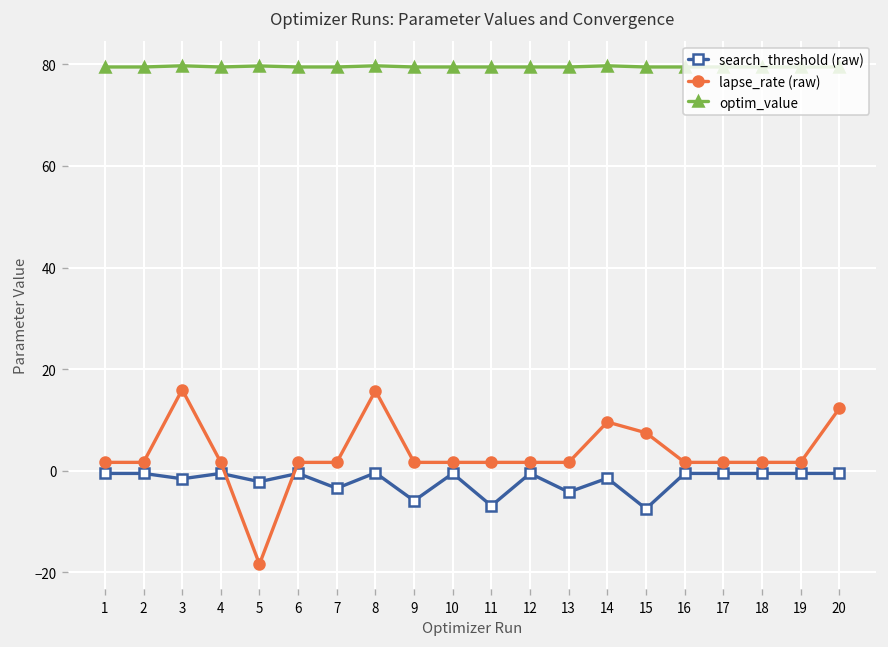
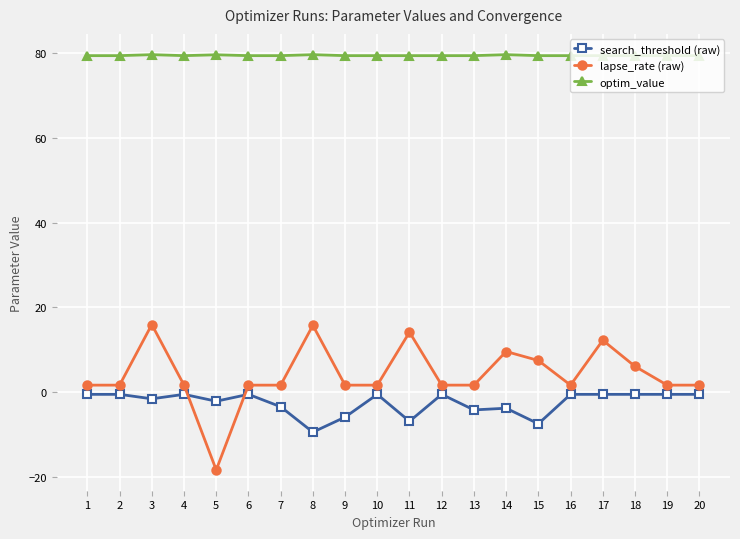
  {
    "search_threshold (raw)": {
      "1": -1,
      "2": -1,
      "3": -2,
      "4": -1,
      "5": -2,
      "6": -1,
      "7": -3,
-     "8": 0,
+     "8": -9,
      "9": -6,
      "10": -1,
      "11": -7,
      "12": -1,
      "13": -4,
-     "14": -1,
+     "14": -4,
      "15": -7,
      "16": -1,
      "17": -1,
      "18": -1,
      "19": -1,
      "20": -1
    },
    "lapse_rate (raw)": {
      "1": 2,
      "2": 2,
      "3": 16,
      "4": 2,
      "5": -18,
      "6": 2,
      "7": 2,
      "8": 16,
      "9": 2,
      "10": 2,
-     "11": 2,
+     "11": 14,
      "12": 2,
      "13": 2,
      "14": 10,
      "15": 7,
      "16": 2,
-     "17": 2,
-     "18": 2,
+     "17": 12,
+     "18": 6,
      "19": 2,
-     "20": 12
+     "20": 2
    },
    "optim_value": {
      "1": 79,
      "2": 79,
      "3": 80,
      "4": 79,
      "5": 80,
      "6": 79,
      "7": 79,
      "8": 80,
      "9": 79,
      "10": 79,
      "11": 79,
      "12": 79,
      "13": 79,
      "14": 80,
      "15": 79
    }
  }
